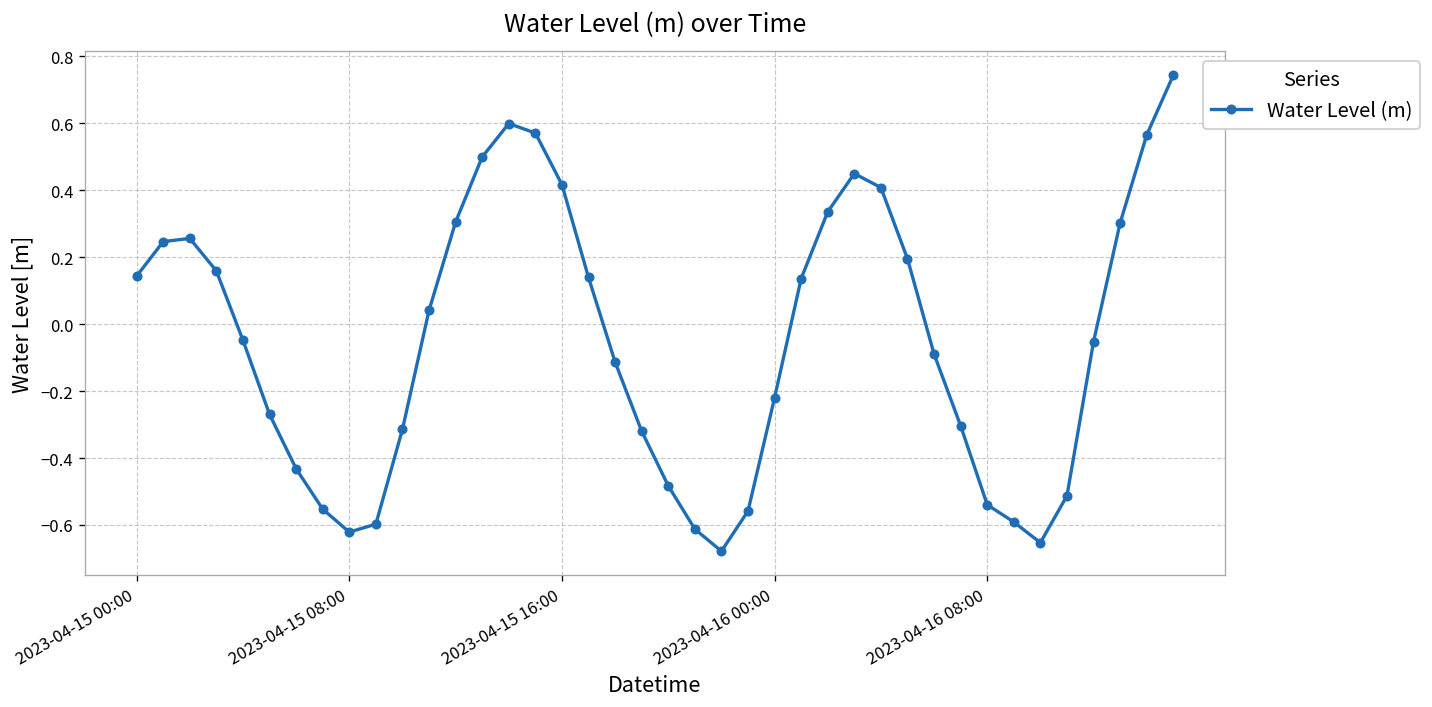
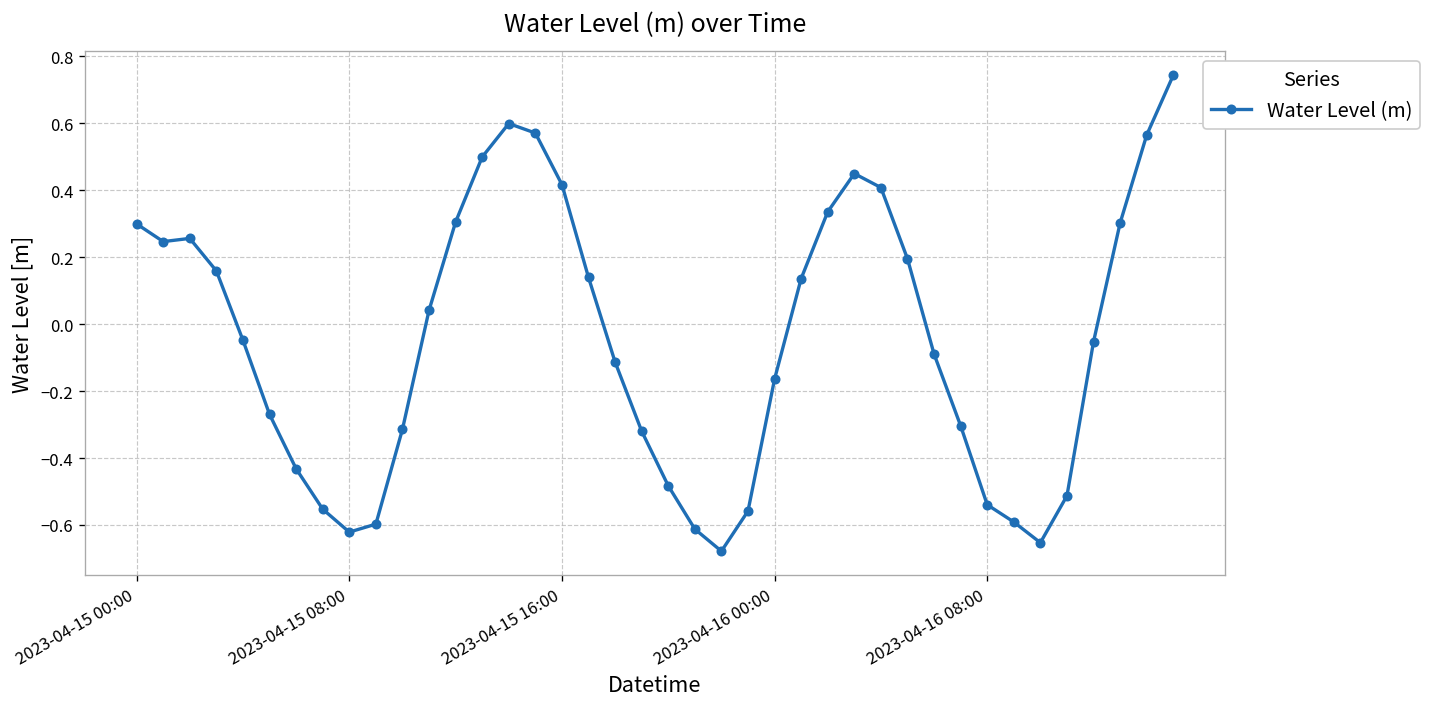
  {
-   "2023-04-15 00:00": 0.14,
+   "2023-04-15 00:00": 0.30,
    "2023-04-15 08:00": -0.62,
    "2023-04-15 16:00": 0.42,
-   "2023-04-16 00:00": -0.22,
+   "2023-04-16 00:00": -0.16,
    "2023-04-16 08:00": -0.54
  }
